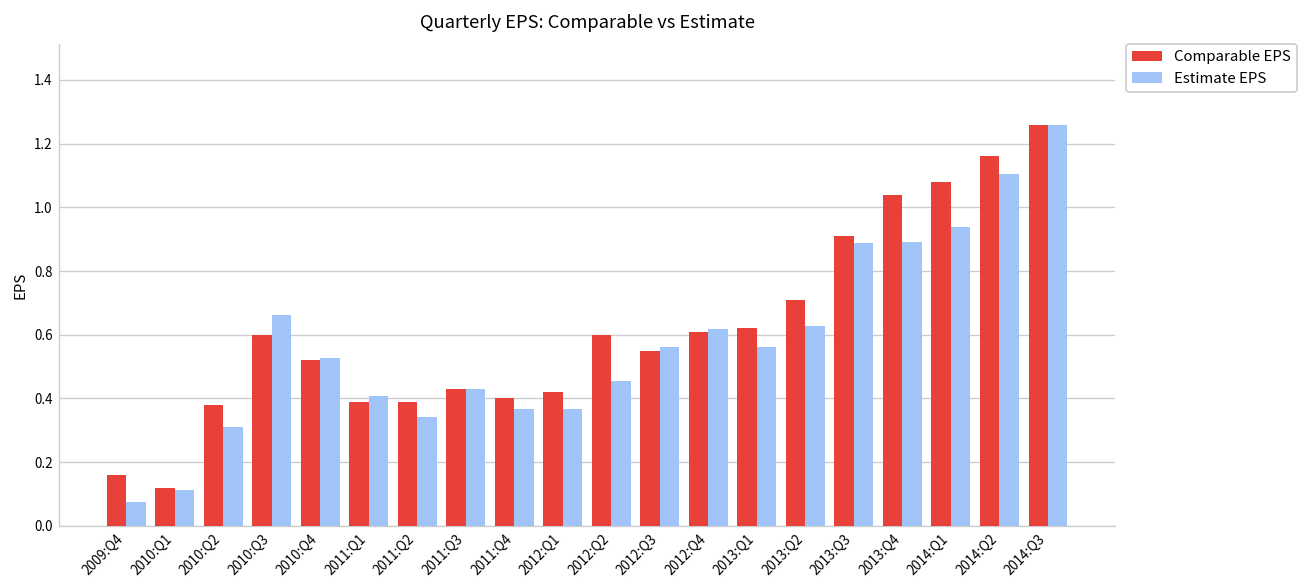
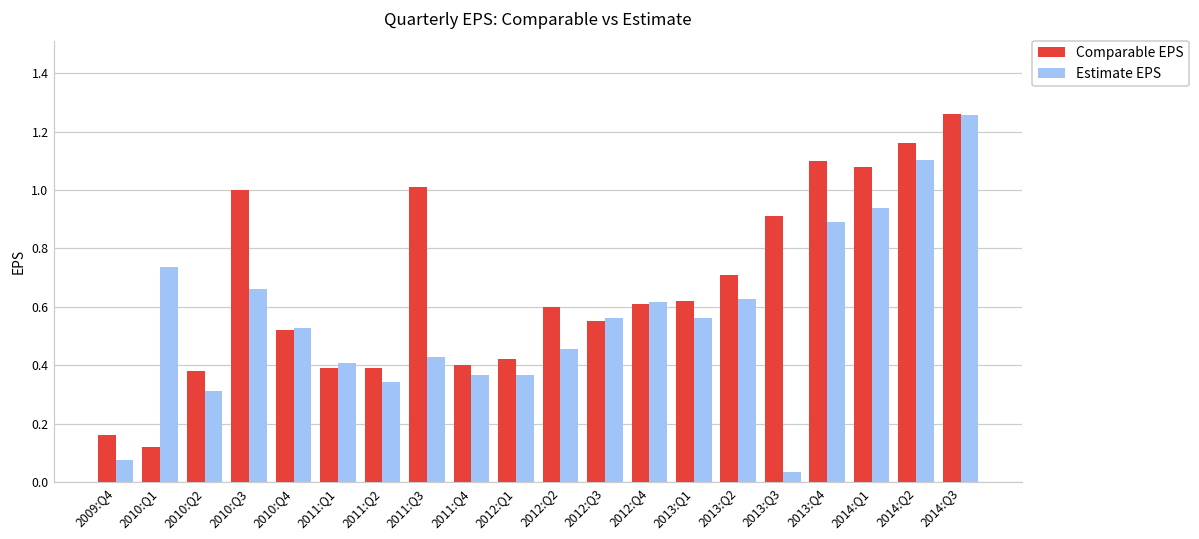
  {
    "Comparable EPS": {
      "2009:Q4": 0.16,
      "2010:Q1": 0.12,
      "2010:Q2": 0.38,
-     "2010:Q3": 0.6,
+     "2010:Q3": 1.0,
      "2010:Q4": 0.52,
      "2011:Q1": 0.39,
      "2011:Q2": 0.39,
-     "2011:Q3": 0.43,
+     "2011:Q3": 1.01,
      "2011:Q4": 0.40,
      "2012:Q1": 0.42,
      "2012:Q2": 0.60,
      "2012:Q3": 0.55,
      "2012:Q4": 0.61,
      "2013:Q1": 0.62,
      "2013:Q2": 0.71,
      "2013:Q3": 0.91,
-     "2013:Q4": 1.04,
+     "2013:Q4": 1.10,
      "2014:Q1": 1.08,
      "2014:Q2": 1.16,
      "2014:Q3": 1.26
    },
    "Estimate EPS": {
      "2009:Q4": 0.07,
-     "2010:Q1": 0.11,
+     "2010:Q1": 0.74,
      "2010:Q2": 0.31,
      "2010:Q3": 0.66,
      "2010:Q4": 0.53,
      "2011:Q1": 0.41,
      "2011:Q2": 0.34,
      "2011:Q3": 0.43,
      "2011:Q4": 0.37,
      "2012:Q1": 0.37,
      "2012:Q2": 0.46,
      "2012:Q3": 0.56,
      "2012:Q4": 0.62,
      "2013:Q1": 0.56,
      "2013:Q2": 0.63,
-     "2013:Q3": 0.89,
+     "2013:Q3": 0.04,
      "2013:Q4": 0.89,
      "2014:Q1": 0.94,
      "2014:Q2": 1.10,
      "2014:Q3": 1.26
    }
  }
